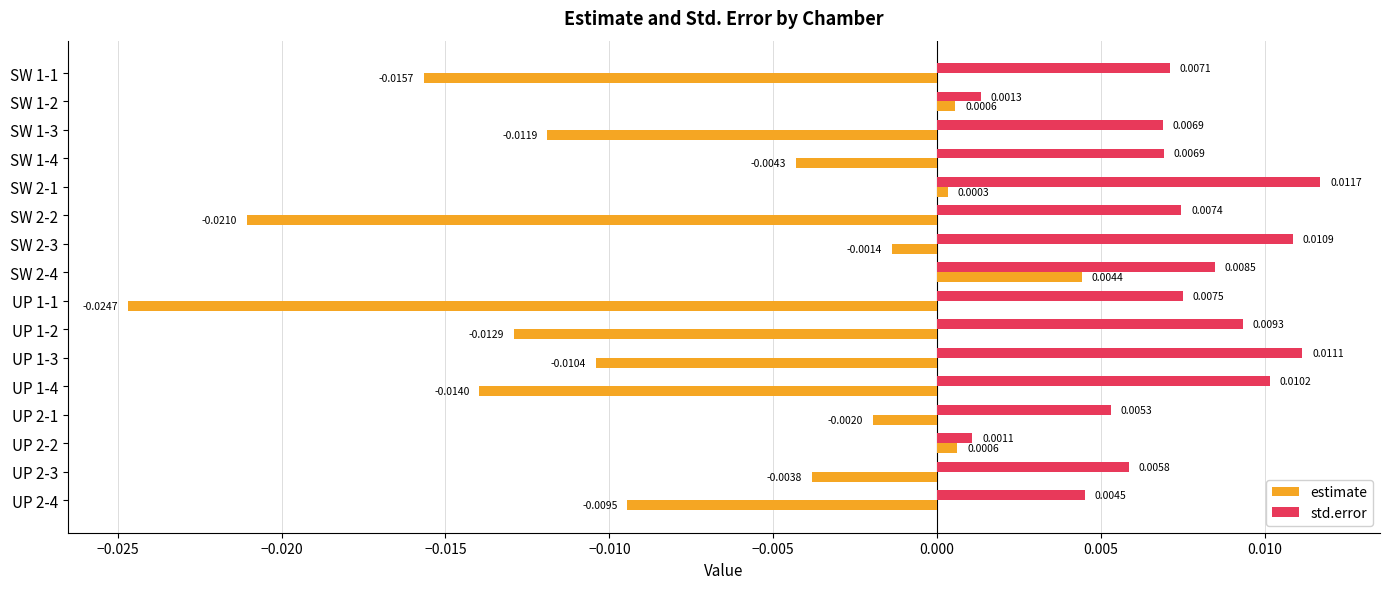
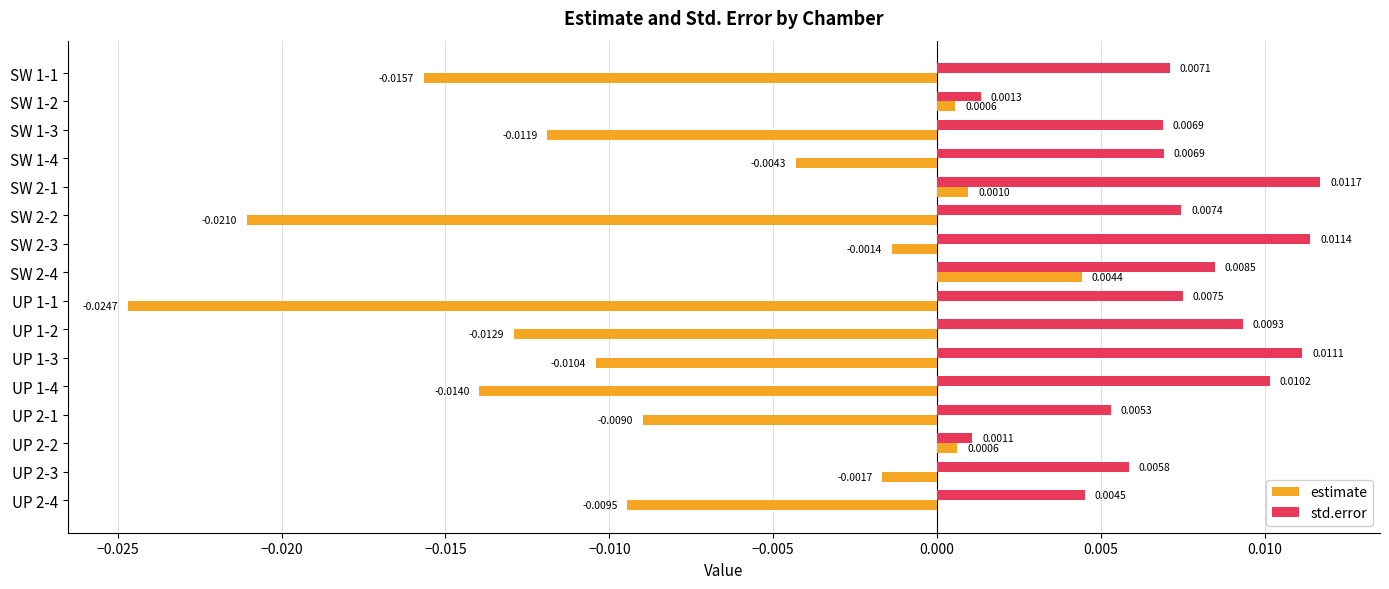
  {
    "estimate": {
      "SW 1-1": -0.0157,
      "SW 1-2": 0.0006,
      "SW 1-3": -0.0119,
      "SW 1-4": -0.0043,
-     "SW 2-1": 0.0003,
+     "SW 2-1": 0.0010,
      "SW 2-2": -0.0210,
      "SW 2-3": -0.0014,
      "SW 2-4": 0.0044,
      "UP 1-1": -0.0247,
      "UP 1-2": -0.0129,
      "UP 1-3": -0.0104,
      "UP 1-4": -0.0140,
-     "UP 2-1": -0.0020,
+     "UP 2-1": -0.0090,
      "UP 2-2": 0.0006,
-     "UP 2-3": -0.0038,
+     "UP 2-3": -0.0017,
      "UP 2-4": -0.0095
    },
    "std.error": {
      "SW 1-1": 0.0071,
      "SW 1-2": 0.0013,
      "SW 1-3": 0.0069,
      "SW 1-4": 0.0069,
      "SW 2-1": 0.0117,
      "SW 2-2": 0.0074,
-     "SW 2-3": 0.0109,
+     "SW 2-3": 0.0114,
      "SW 2-4": 0.0085,
      "UP 1-1": 0.0075,
      "UP 1-2": 0.0093,
      "UP 1-3": 0.0111,
      "UP 1-4": 0.0102,
      "UP 2-1": 0.0053,
      "UP 2-2": 0.0011,
      "UP 2-3": 0.0058,
      "UP 2-4": 0.0045
    }
  }
